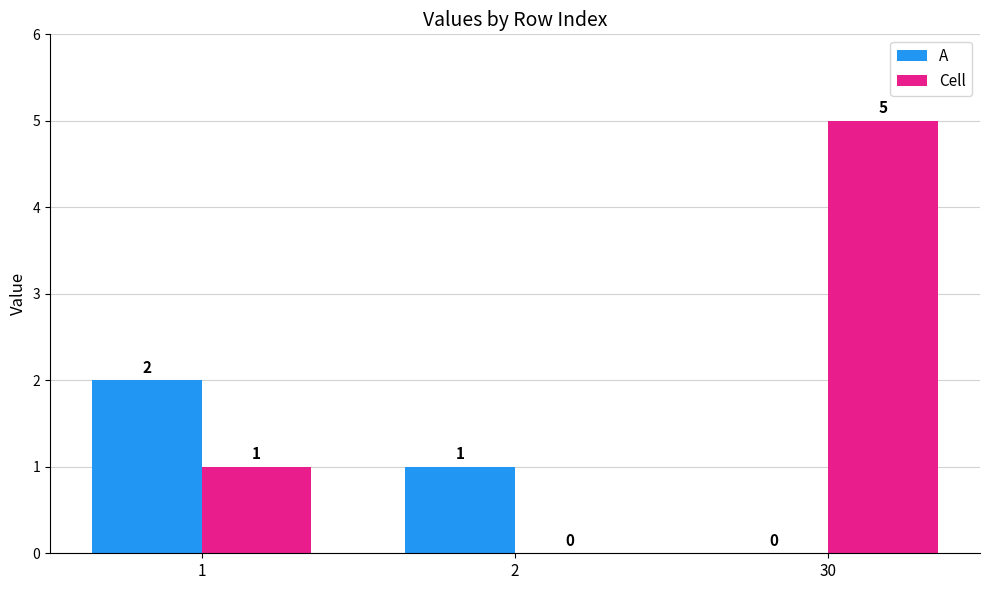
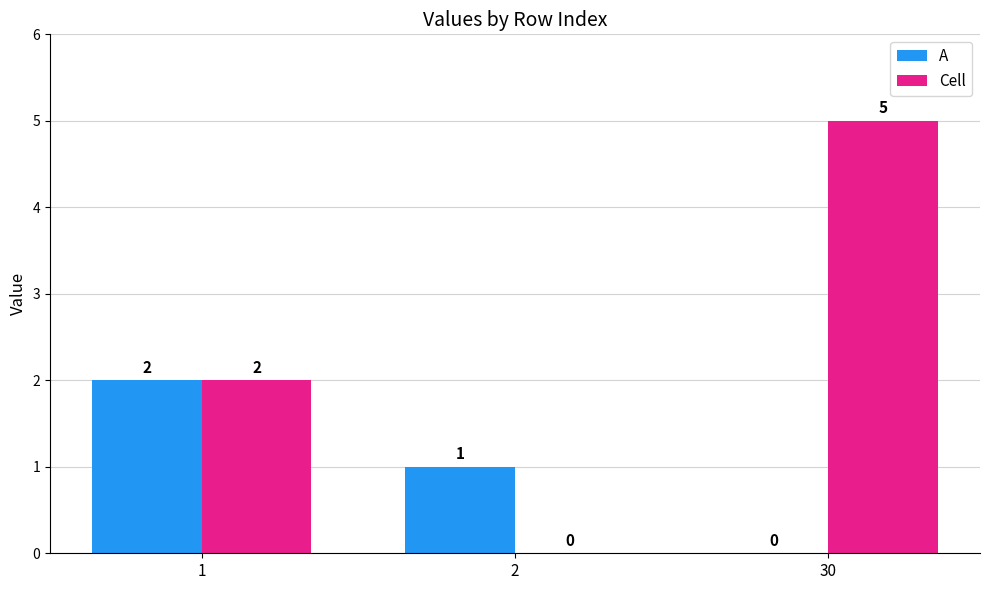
  {
    "A": {
      "1": 2,
      "2": 1,
      "30": 0
    },
    "Cell": {
-     "1": 1,
+     "1": 2,
      "2": 0,
      "30": 5
    }
  }
